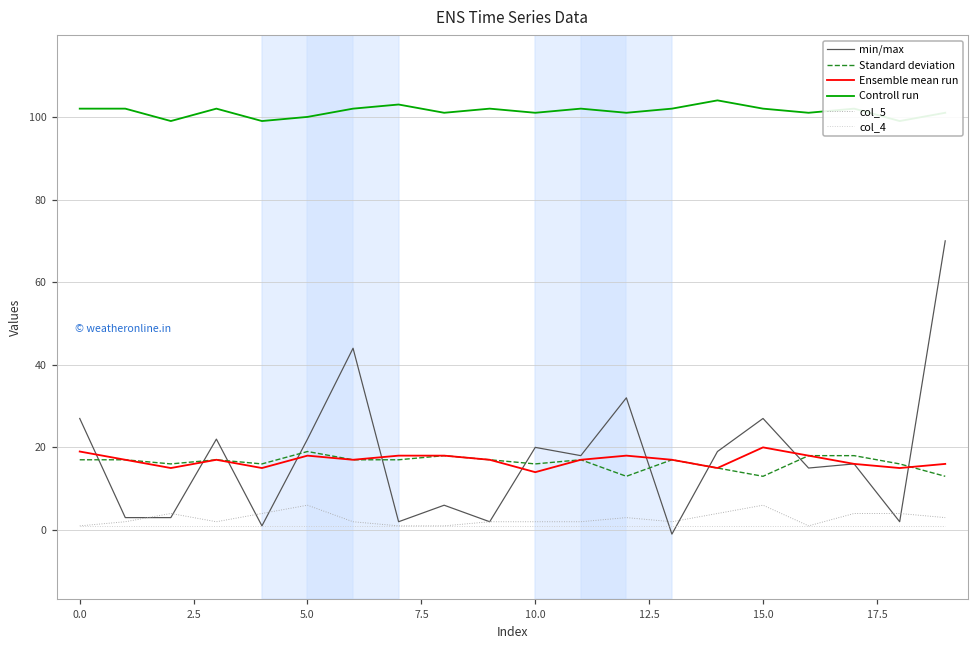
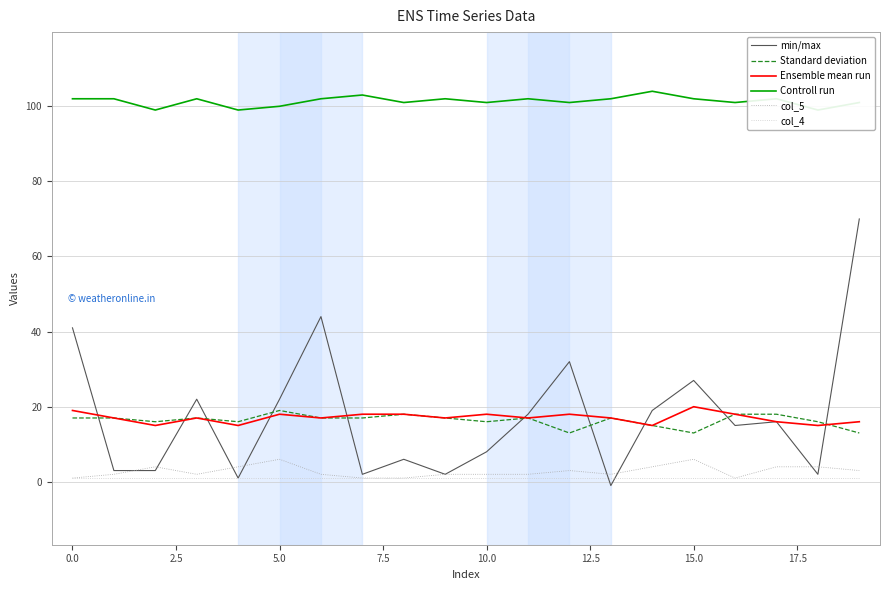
  {
    "min/max": {
-     "0.0": 27,
+     "0.0": 41,
      "5.0": 22,
-     "10.0": 20,
+     "10.0": 8,
      "15.0": 27
    },
    "Ensemble mean run": {
      "0.0": 19,
      "5.0": 18,
-     "10.0": 14,
+     "10.0": 18,
      "15.0": 20
    }
  }
